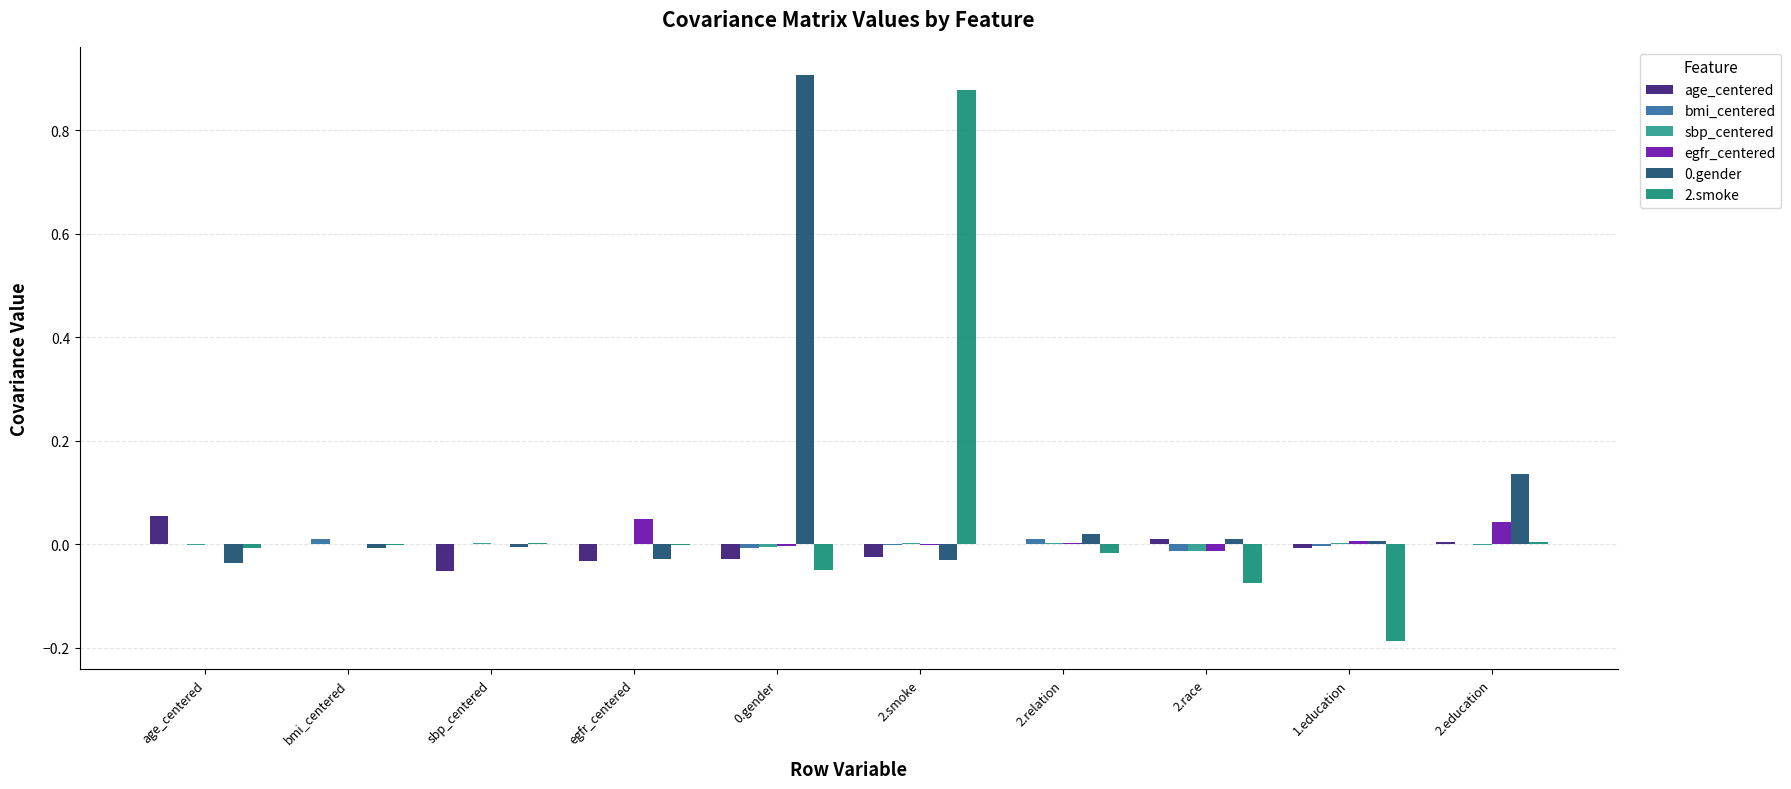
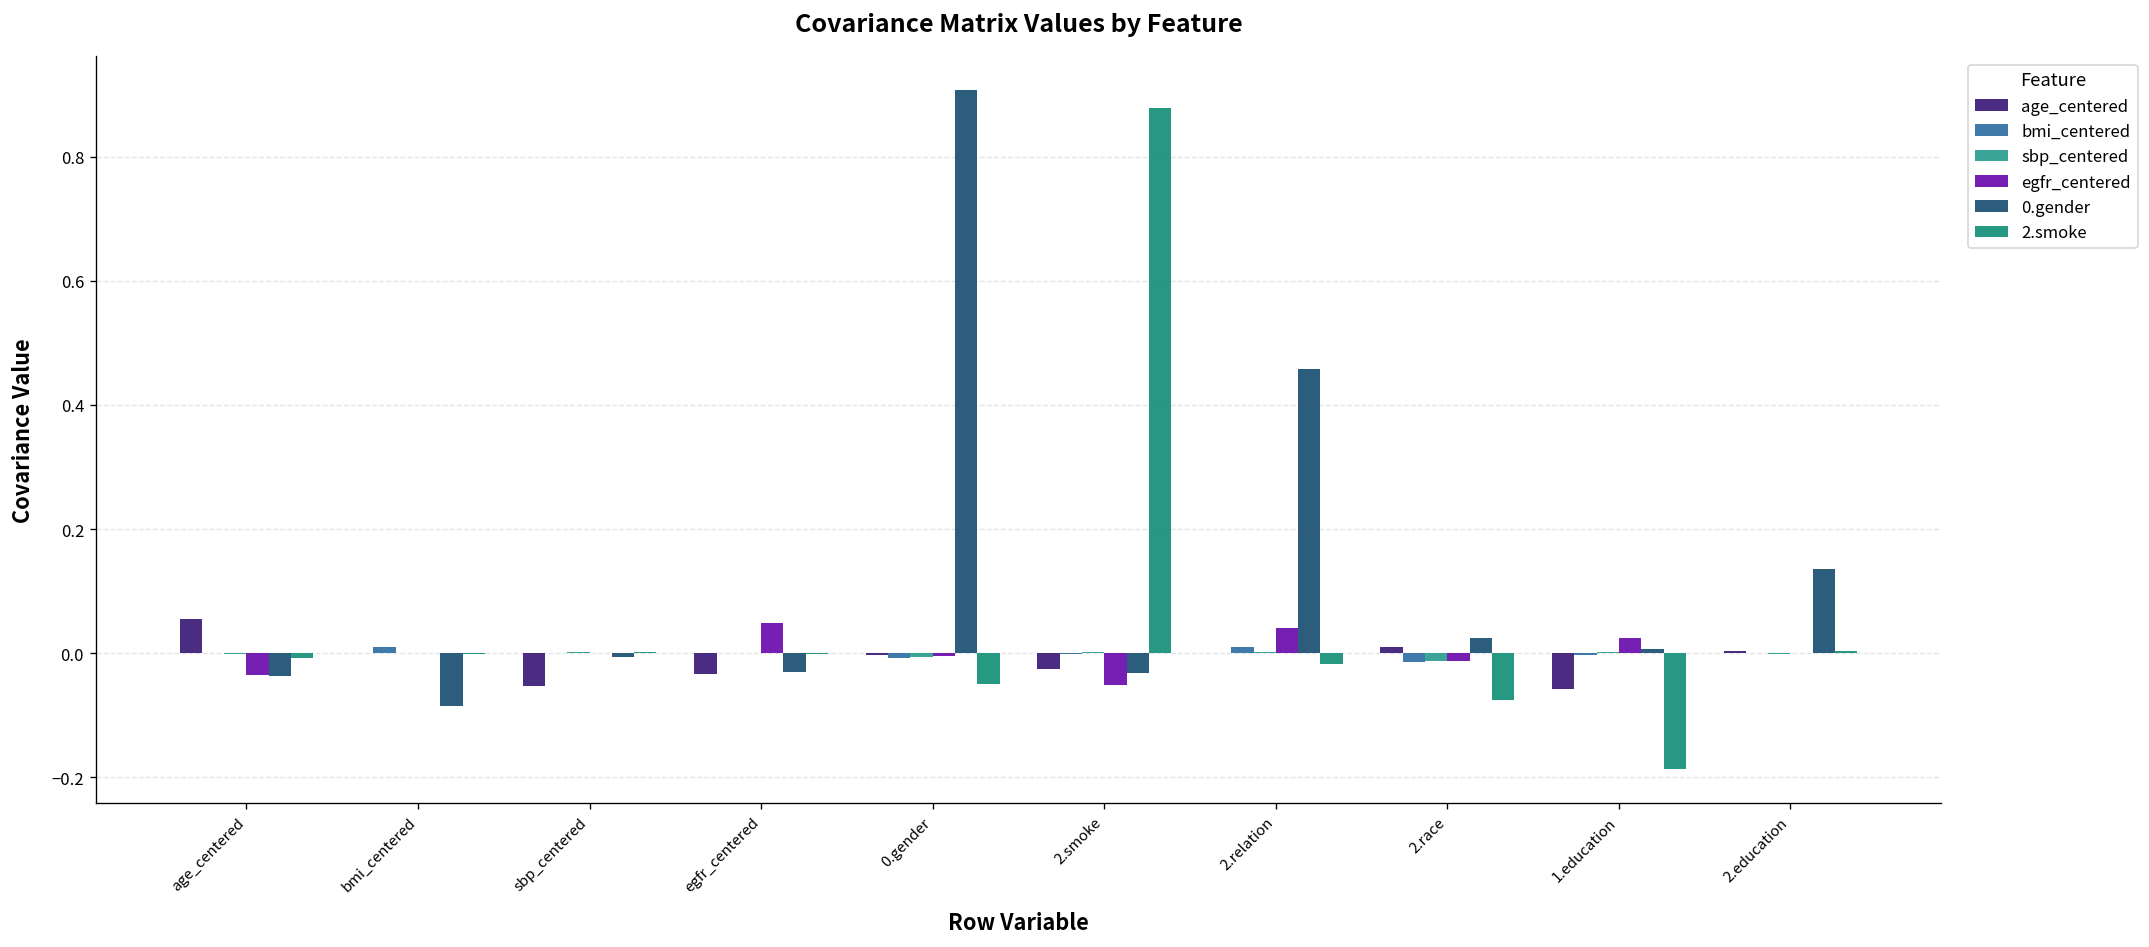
  {
    "age_centered": {
      "age_centered": 0.05,
      "sbp_centered": -0.05,
      "egfr_centered": -0.03,
-     "0.gender": -0.03,
+     "0.gender": 0.00,
      "2.smoke": -0.03,
      "2.race": 0.01,
-     "1.education": -0.01
+     "1.education": -0.06
    },
    "egfr_centered": {
-     "age_centered": 0.00,
+     "age_centered": -0.03,
      "egfr_centered": 0.05,
-     "2.smoke": 0.00,
-     "2.relation": 0.00,
+     "2.smoke": -0.05,
+     "2.relation": 0.04,
      "2.race": -0.01,
-     "1.education": 0.01,
-     "2.education": 0.04
+     "1.education": 0.02,
+     "2.education": 0.00
    },
    "0.gender": {
      "age_centered": -0.04,
-     "bmi_centered": -0.01,
+     "bmi_centered": -0.08,
      "sbp_centered": -0.01,
      "egfr_centered": -0.03,
      "0.gender": 0.91,
      "2.smoke": -0.03,
-     "2.relation": 0.02,
-     "2.race": 0.01,
+     "2.relation": 0.46,
+     "2.race": 0.02,
      "1.education": 0.01,
      "2.education": 0.14
    }
  }
